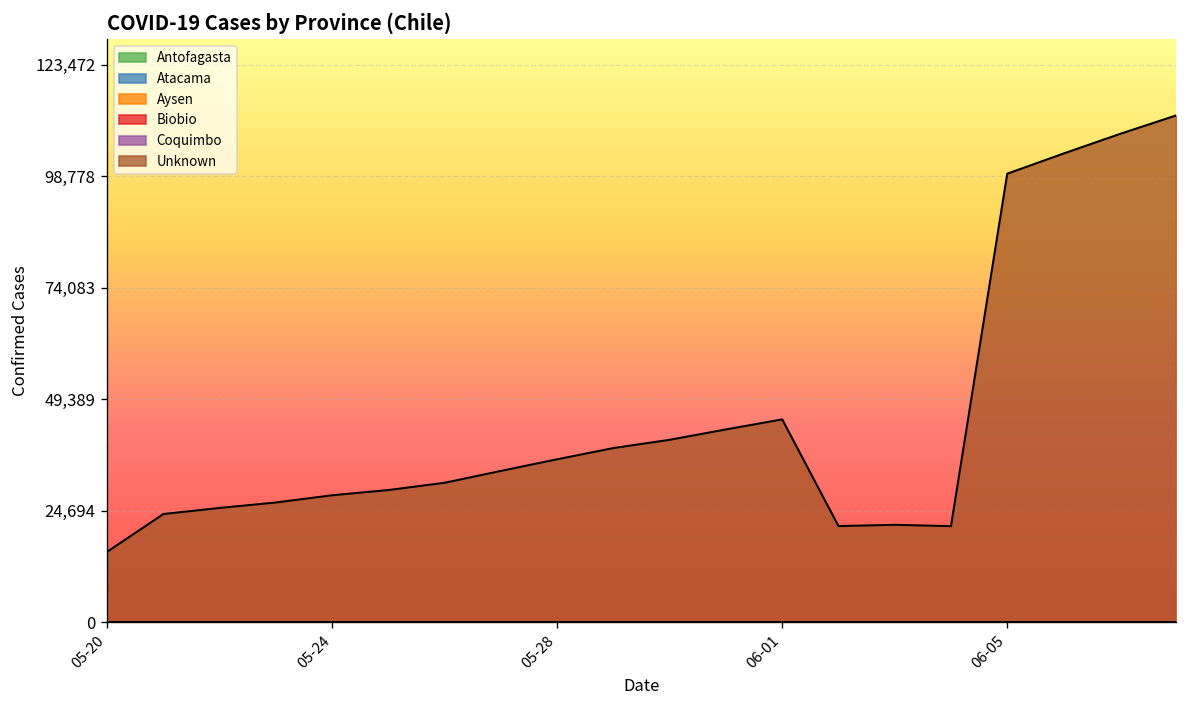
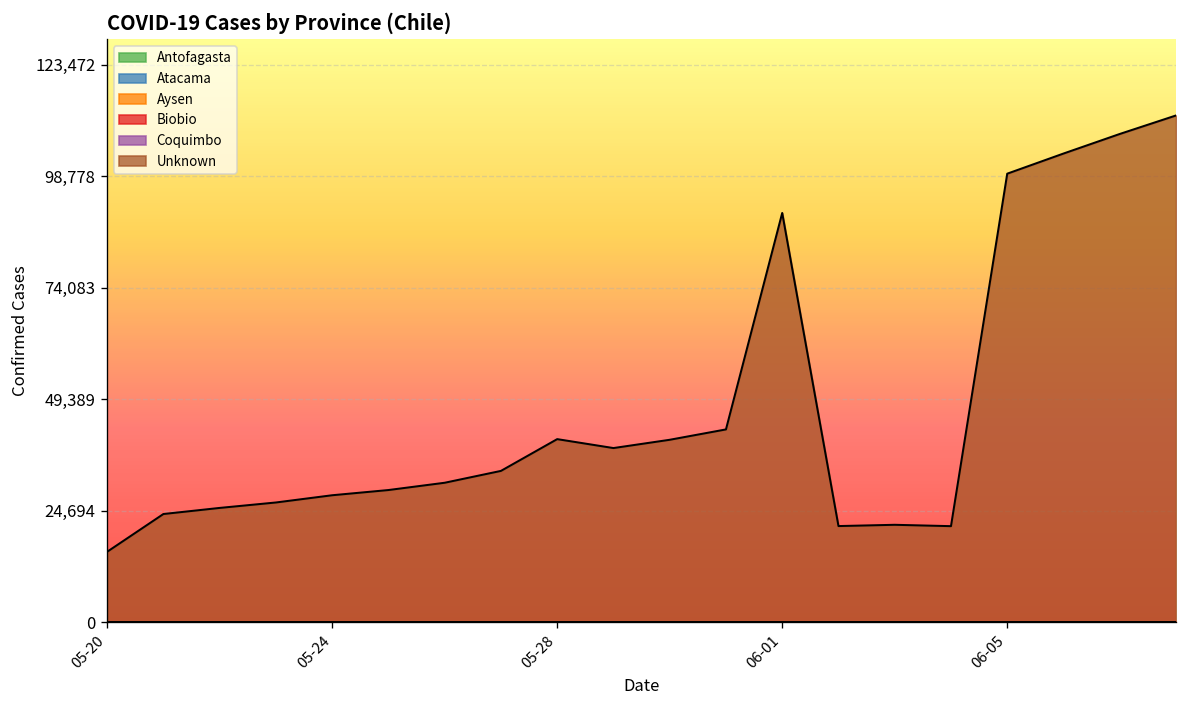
  {
    "Coquimbo": {
      "05-20": "0",
      "05-24": "0",
      "05-28": "0",
      "06-01": "0",
      "06-05": "0"
    },
    "Unknown": {
      "05-20": "16,000",
      "05-24": "28,000",
-     "05-28": "36,000",
-     "06-01": "45,000",
+     "05-28": "41,000",
+     "06-01": "91,000",
      "06-05": "99,000"
    }
  }
